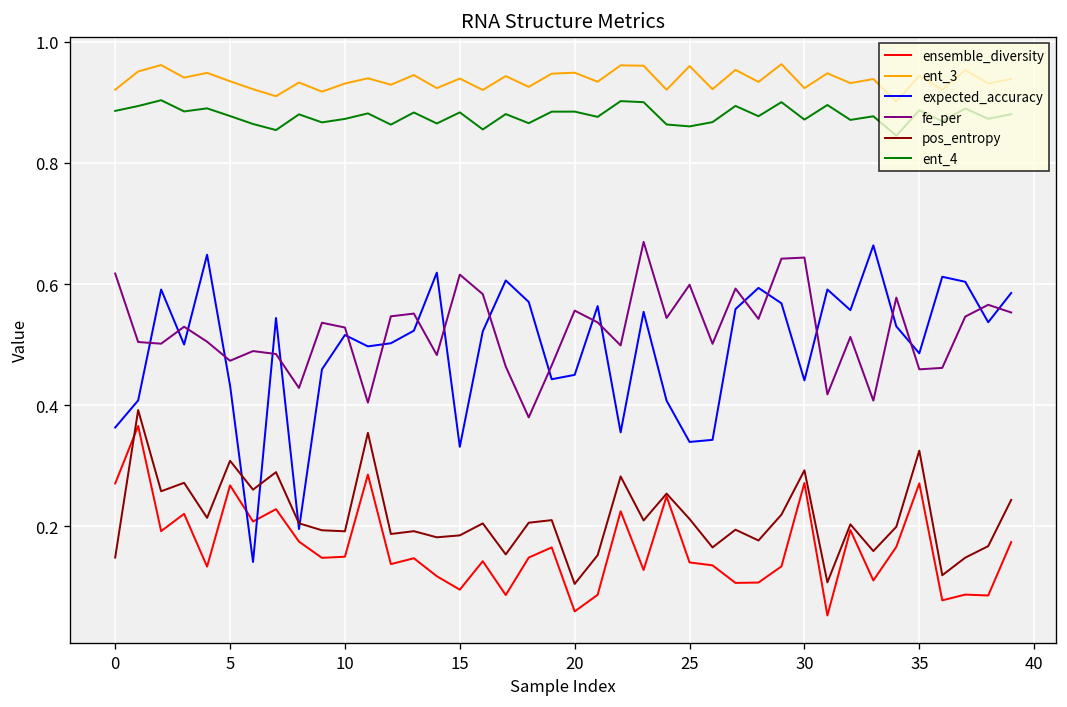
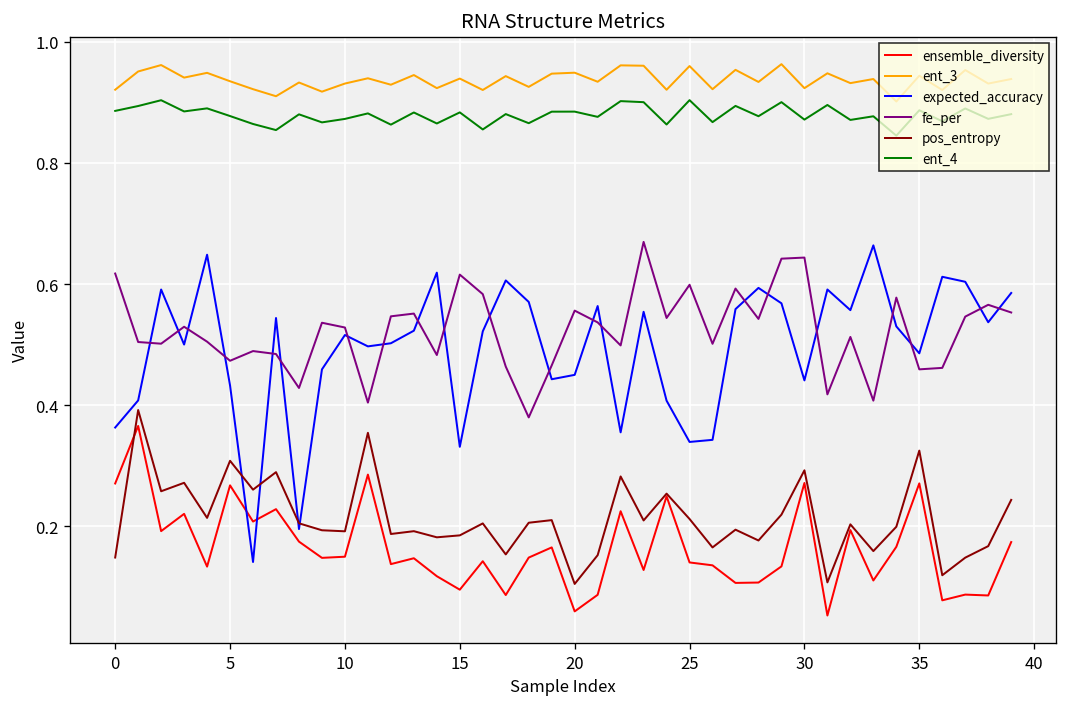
  {
    "ensemble_diversity": {
      "0": 0.27,
      "5": 0.27,
      "10": 0.15,
      "15": 0.10,
      "20": 0.06,
      "25": 0.14,
      "30": 0.27,
      "35": 0.27
    },
    "ent_3": {
      "0": 0.92,
      "5": 0.93,
      "10": 0.93,
      "15": 0.94,
      "20": 0.95,
      "25": 0.96,
      "30": 0.92
    },
    "expected_accuracy": {
      "0": 0.36,
      "5": 0.43,
      "10": 0.52,
      "15": 0.33,
      "20": 0.45,
      "25": 0.34,
      "30": 0.44,
      "35": 0.49
    },
    "fe_per": {
      "0": 0.62,
      "5": 0.47,
      "10": 0.53,
      "15": 0.62,
      "20": 0.56,
      "25": 0.60,
      "30": 0.64,
      "35": 0.46
    },
    "pos_entropy": {
      "0": 0.15,
      "5": 0.31,
      "10": 0.19,
      "15": 0.19,
      "20": 0.11,
      "25": 0.21,
      "30": 0.29,
      "35": 0.33
    },
    "ent_4": {
      "0": 0.89,
      "5": 0.88,
      "10": 0.87,
      "15": 0.88,
      "20": 0.88,
-     "25": 0.86,
+     "25": 0.90,
      "30": 0.87
    }
  }
